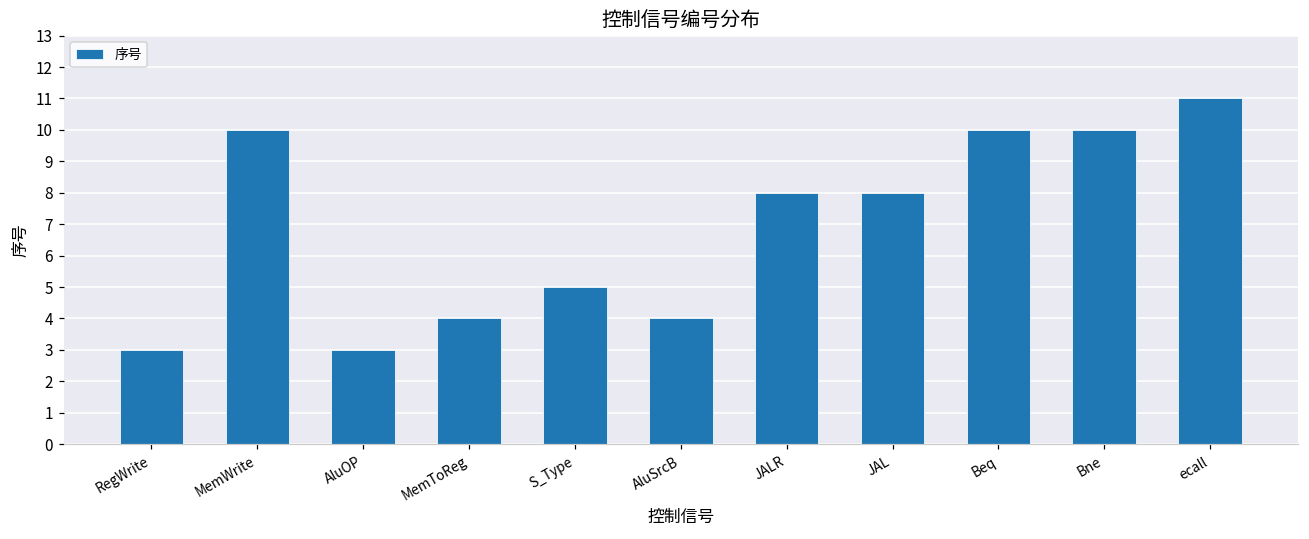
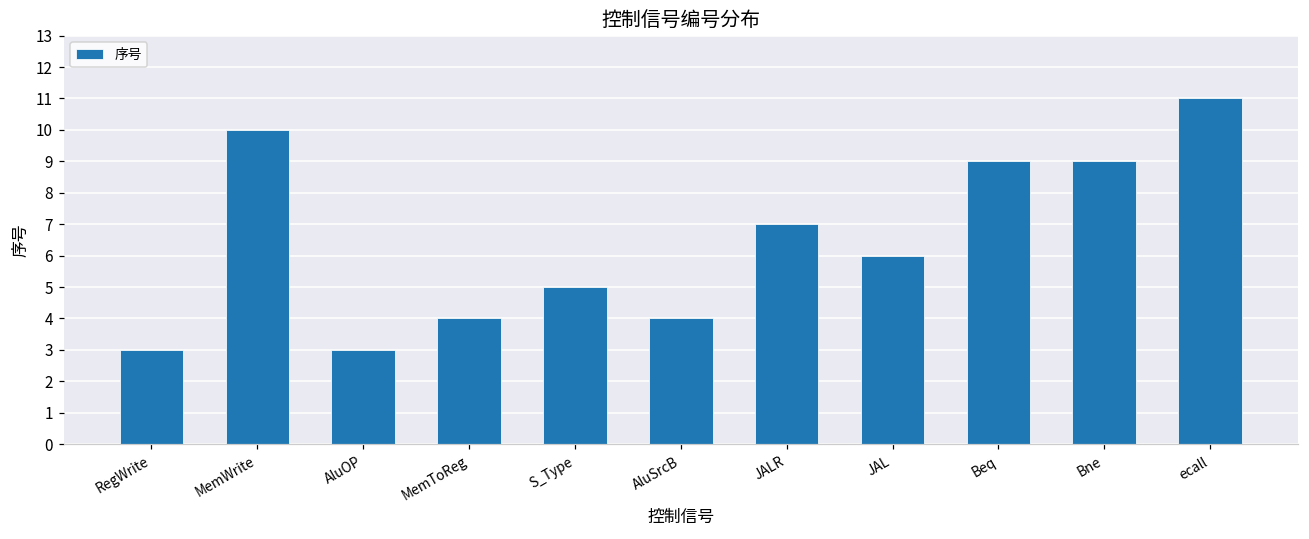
  {
    "RegWrite": 3,
    "MemWrite": 10,
    "AluOP": 3,
    "MemToReg": 4,
    "S_Type": 5,
    "AluSrcB": 4,
-   "JALR": 8,
-   "JAL": 8,
-   "Beq": 10,
-   "Bne": 10,
+   "JALR": 7,
+   "JAL": 6,
+   "Beq": 9,
+   "Bne": 9,
    "ecall": 11
  }
